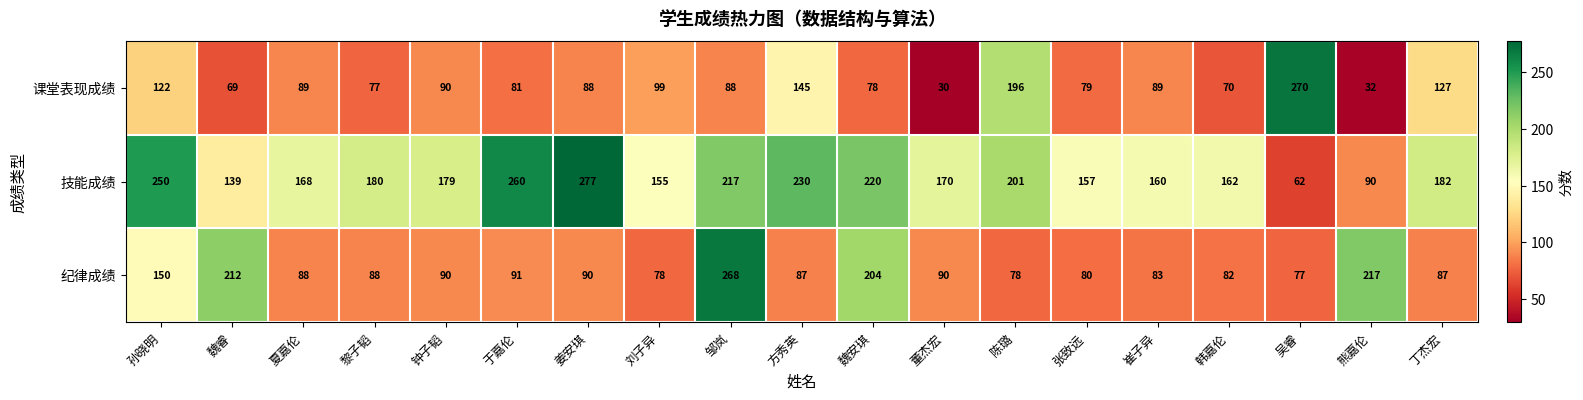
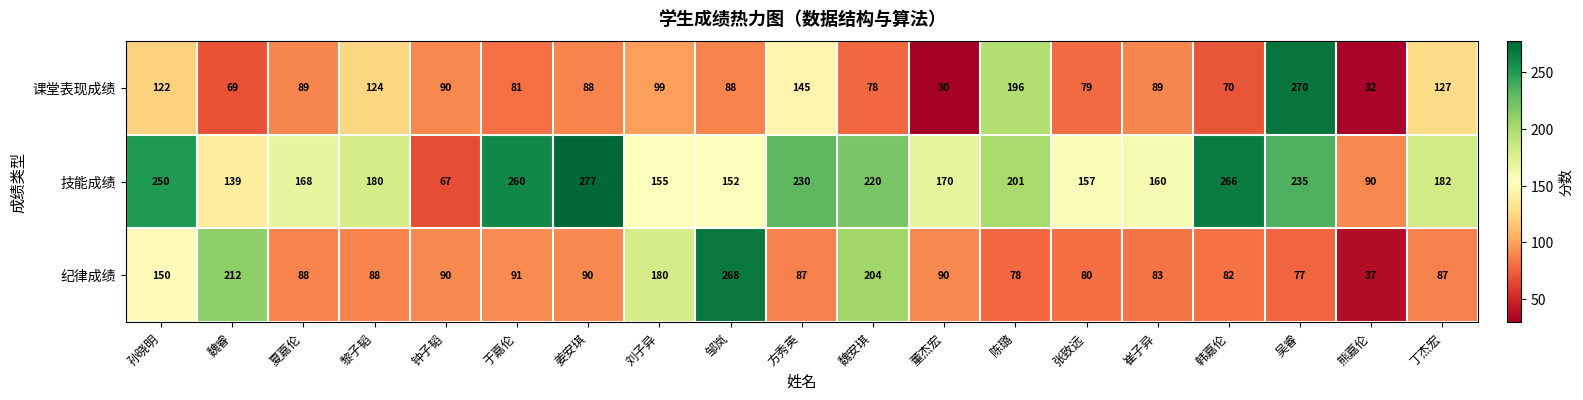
  {
    "课堂表现成绩": {
      "孙晓明": 122,
      "魏睿": 69,
      "夏嘉伦": 89,
-     "黎子韬": 77,
+     "黎子韬": 124,
      "钟子韬": 90,
      "于嘉伦": 81,
      "姜安琪": 88,
      "刘子异": 99,
      "邹岚": 88,
      "方秀英": 145,
      "魏安琪": 78,
      "董杰宏": 30,
      "陈璐": 196,
      "张致远": 79,
      "崔子异": 89,
      "韩嘉伦": 70,
      "吴睿": 270,
      "熊嘉伦": 32,
      "丁杰宏": 127
    },
    "技能成绩": {
      "孙晓明": 250,
      "魏睿": 139,
      "夏嘉伦": 168,
      "黎子韬": 180,
-     "钟子韬": 179,
+     "钟子韬": 67,
      "于嘉伦": 260,
      "姜安琪": 277,
      "刘子异": 155,
-     "邹岚": 217,
+     "邹岚": 152,
      "方秀英": 230,
      "魏安琪": 220,
      "董杰宏": 170,
      "陈璐": 201,
      "张致远": 157,
      "崔子异": 160,
-     "韩嘉伦": 162,
-     "吴睿": 62,
+     "韩嘉伦": 266,
+     "吴睿": 235,
      "熊嘉伦": 90,
      "丁杰宏": 182
    },
    "纪律成绩": {
      "孙晓明": 150,
      "魏睿": 212,
      "夏嘉伦": 88,
      "黎子韬": 88,
      "钟子韬": 90,
      "于嘉伦": 91,
      "姜安琪": 90,
-     "刘子异": 78,
+     "刘子异": 180,
      "邹岚": 268,
      "方秀英": 87,
      "魏安琪": 204,
      "董杰宏": 90,
      "陈璐": 78,
      "张致远": 80,
      "崔子异": 83,
      "韩嘉伦": 82,
      "吴睿": 77,
-     "熊嘉伦": 217,
+     "熊嘉伦": 37,
      "丁杰宏": 87
    }
  }
